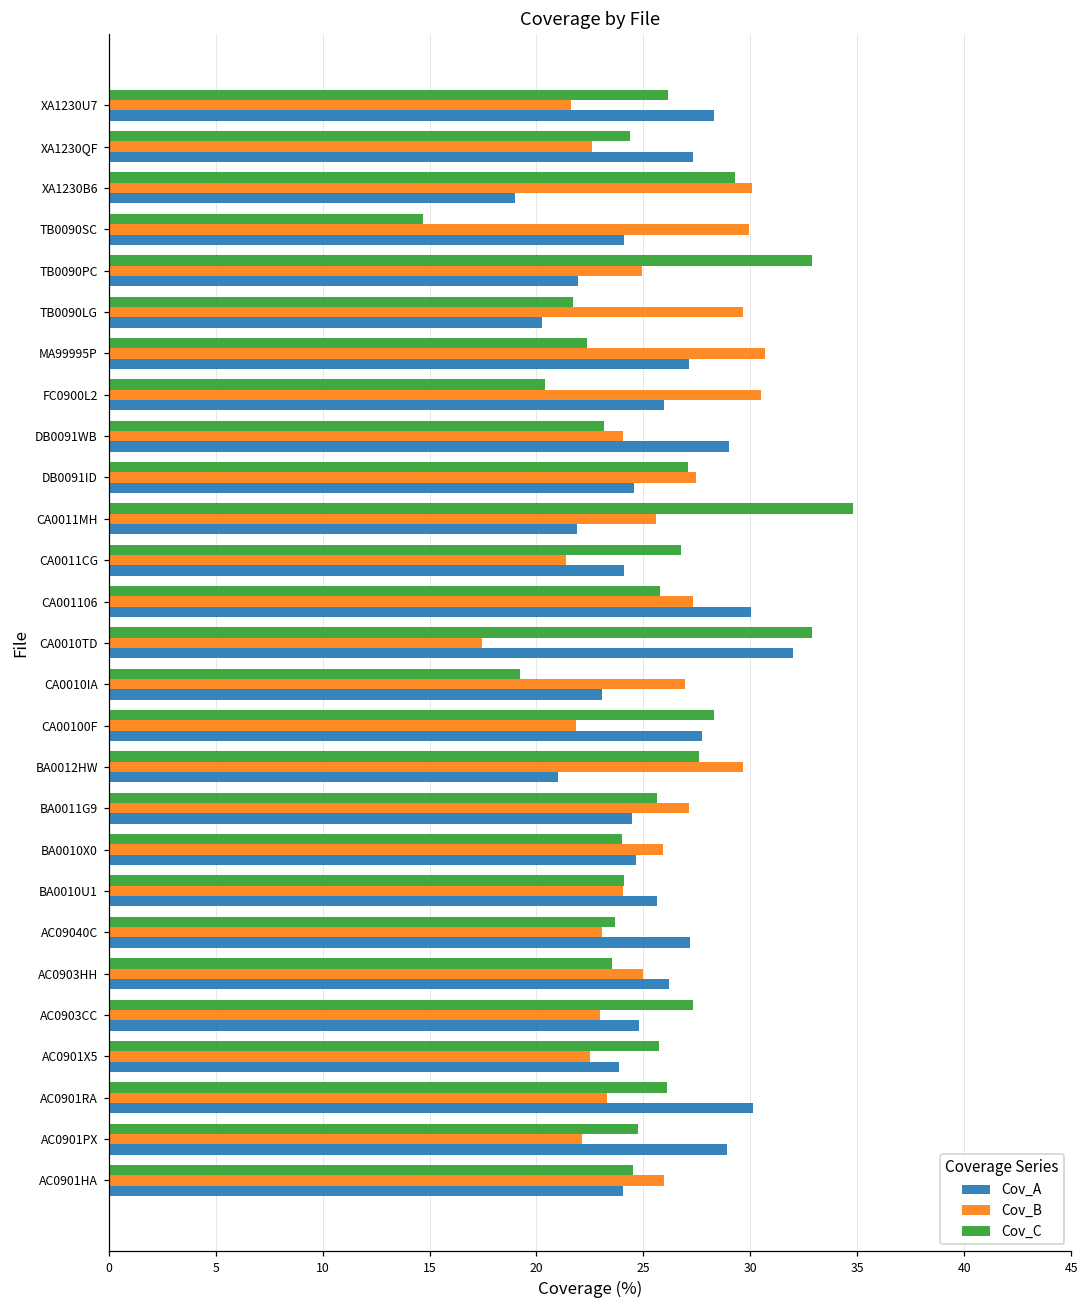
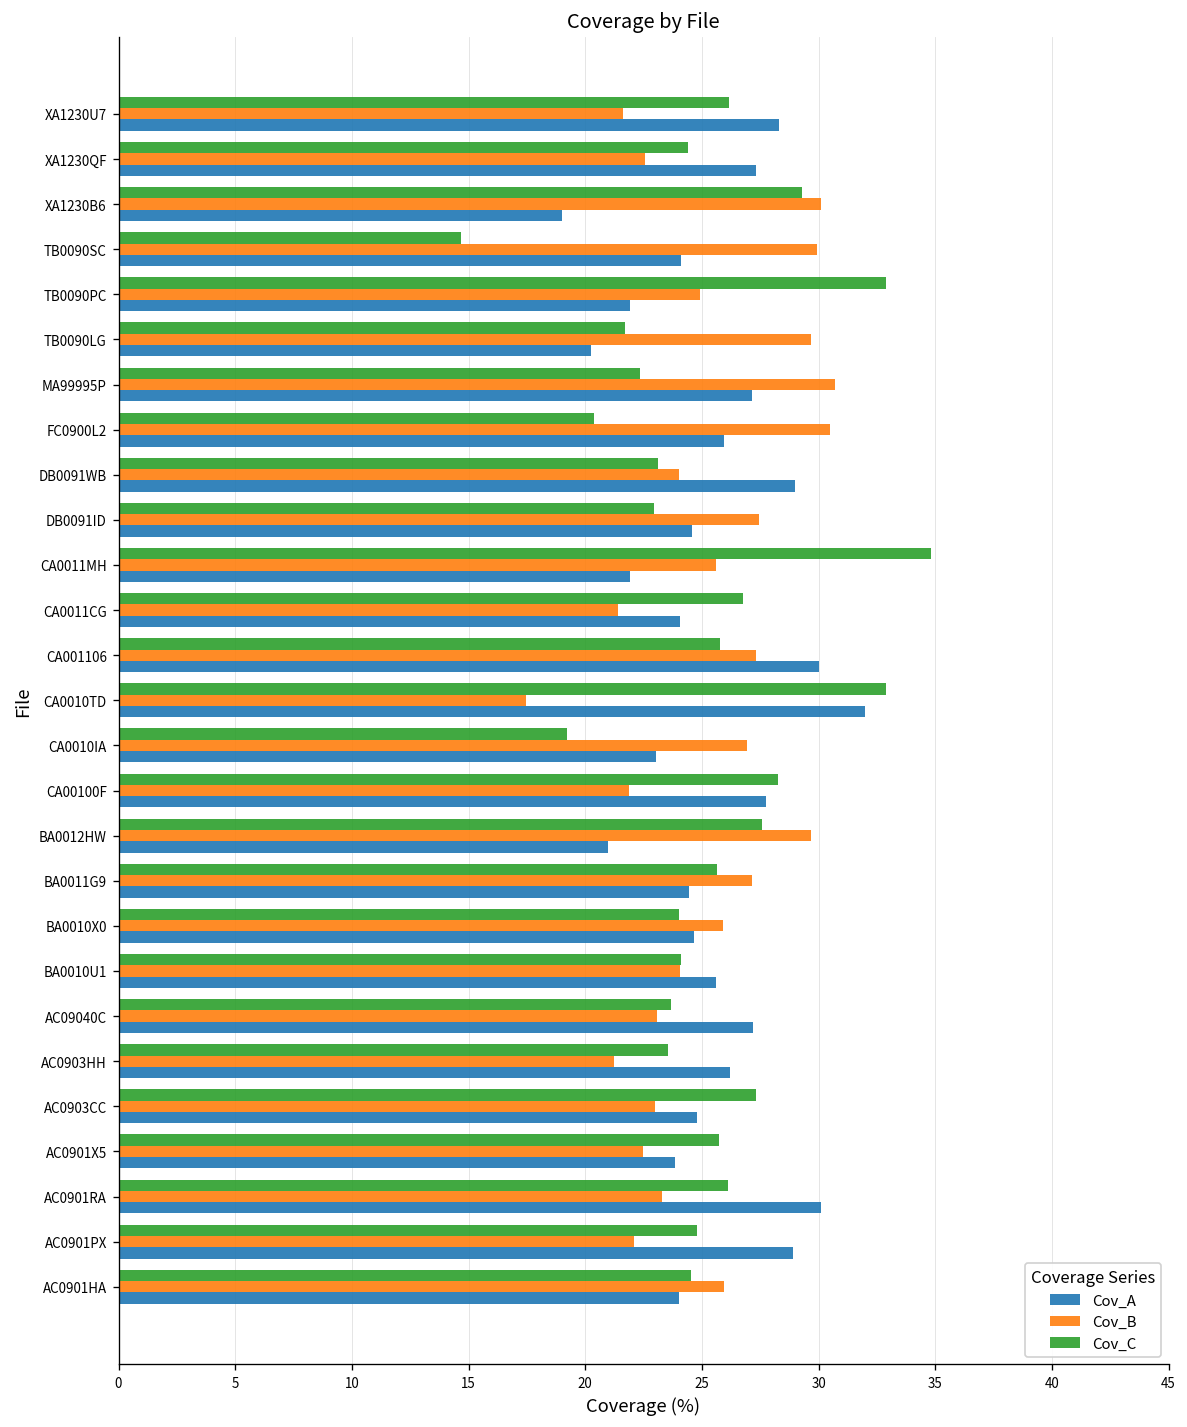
  {
    "Cov_A": {
      "XA1230U7": 28.3,
      "XA1230QF": 27.3,
      "XA1230B6": 19.0,
      "TB0090SC": 24.1,
      "TB0090PC": 21.9,
      "TB0090LG": 20.2,
      "MA99995P": 27.1,
      "FC0900L2": 26.0,
      "DB0091WB": 29.0,
      "DB0091ID": 24.6,
      "CA0011MH": 21.9,
      "CA0011CG": 24.1,
      "CA001106": 30.0,
      "CA0010TD": 32.0,
      "CA0010IA": 23.1,
      "CA00100F": 27.7,
      "BA0012HW": 21.0,
      "BA0011G9": 24.5,
      "BA0010X0": 24.7,
      "BA0010U1": 25.6,
      "AC09040C": 27.2,
      "AC0903HH": 26.2,
      "AC0903CC": 24.8,
      "AC0901X5": 23.9,
      "AC0901RA": 30.1,
      "AC0901PX": 28.9,
      "AC0901HA": 24.0
    },
    "Cov_B": {
      "XA1230U7": 21.6,
      "XA1230QF": 22.6,
      "XA1230B6": 30.1,
      "TB0090SC": 29.9,
      "TB0090PC": 24.9,
      "TB0090LG": 29.7,
      "MA99995P": 30.7,
      "FC0900L2": 30.5,
      "DB0091WB": 24.0,
      "DB0091ID": 27.5,
      "CA0011MH": 25.6,
      "CA0011CG": 21.4,
      "CA001106": 27.3,
      "CA0010TD": 17.5,
      "CA0010IA": 27.0,
      "CA00100F": 21.9,
      "BA0012HW": 29.7,
      "BA0011G9": 27.2,
      "BA0010X0": 25.9,
      "BA0010U1": 24.1,
      "AC09040C": 23.1,
-     "AC0903HH": 25.0,
+     "AC0903HH": 21.2,
      "AC0903CC": 23.0,
      "AC0901X5": 22.5,
      "AC0901RA": 23.3,
      "AC0901PX": 22.1,
      "AC0901HA": 26.0
    },
    "Cov_C": {
      "XA1230U7": 26.2,
      "XA1230QF": 24.4,
      "XA1230B6": 29.3,
      "TB0090SC": 14.7,
      "TB0090PC": 32.9,
      "TB0090LG": 21.7,
      "MA99995P": 22.3,
      "FC0900L2": 20.4,
      "DB0091WB": 23.1,
-     "DB0091ID": 27.1,
+     "DB0091ID": 22.9,
      "CA0011MH": 34.8,
      "CA0011CG": 26.8,
      "CA001106": 25.8,
      "CA0010TD": 32.9,
      "CA0010IA": 19.2,
      "CA00100F": 28.3,
      "BA0012HW": 27.6,
      "BA0011G9": 25.7,
      "BA0010X0": 24.0,
      "BA0010U1": 24.1,
      "AC09040C": 23.7,
      "AC0903HH": 23.6,
      "AC0903CC": 27.3,
      "AC0901X5": 25.7,
      "AC0901RA": 26.1,
      "AC0901PX": 24.8,
      "AC0901HA": 24.5
    }
  }
